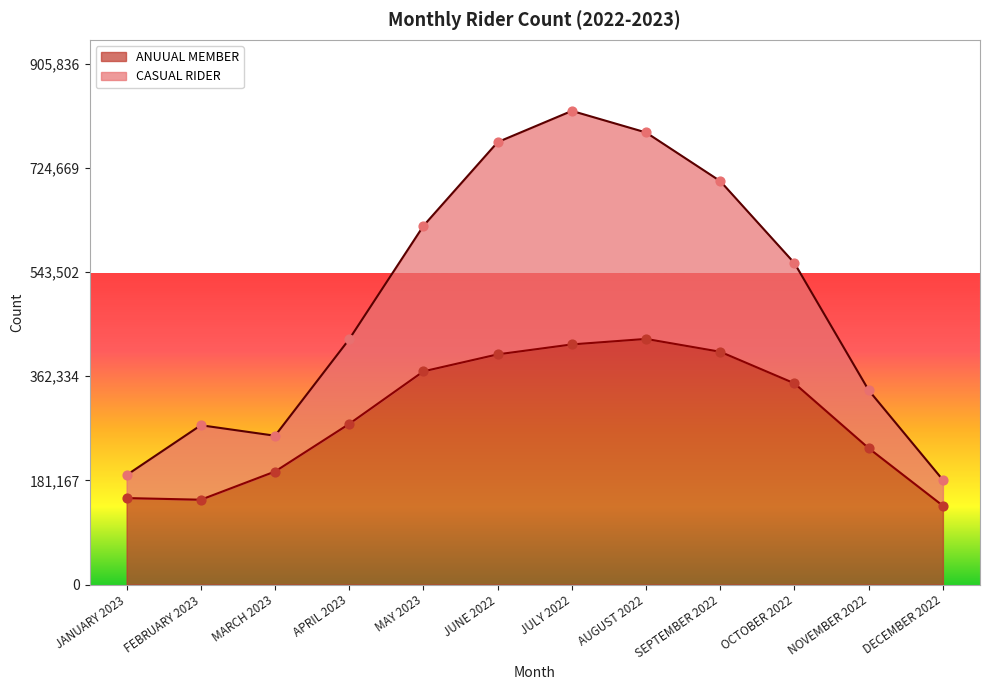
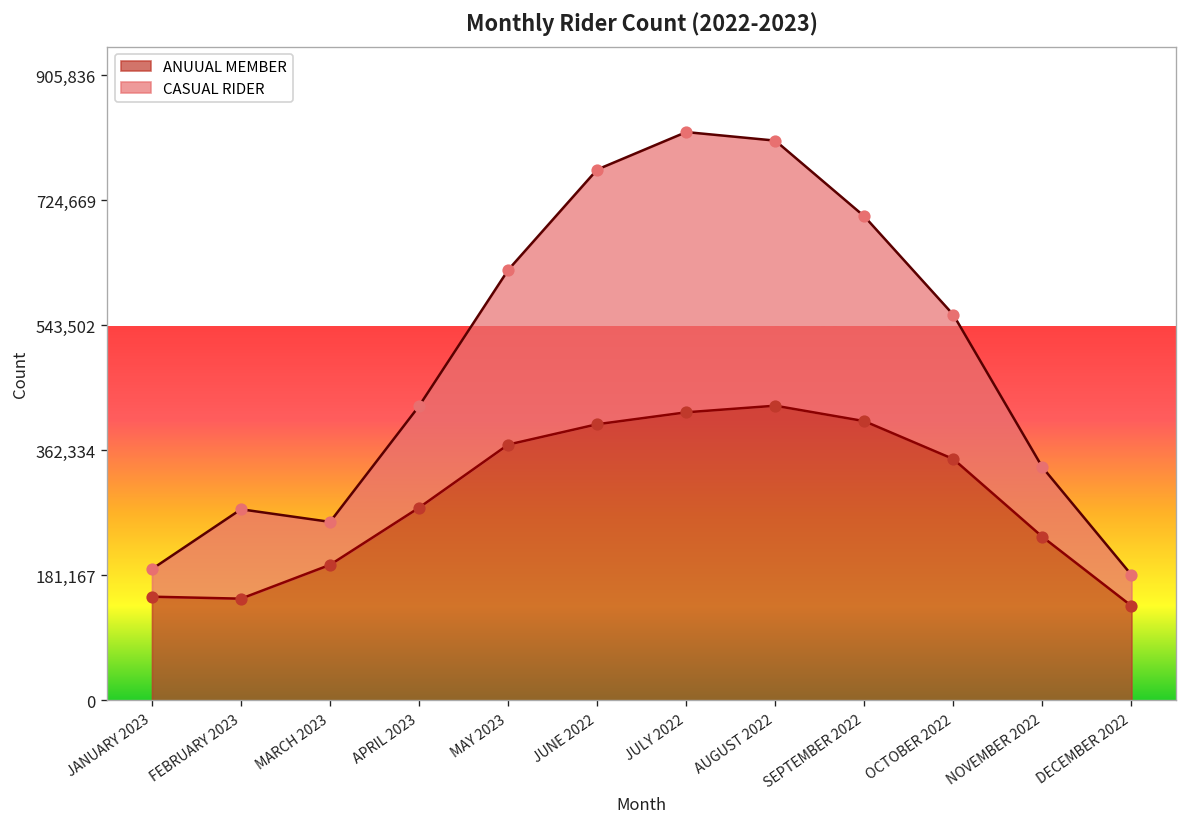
  {
    "ANUUAL MEMBER": {
      "JANUARY 2023": "150,000",
      "FEBRUARY 2023": "150,000",
      "MARCH 2023": "200,000",
      "APRIL 2023": "280,000",
      "MAY 2023": "370,000",
      "JUNE 2022": "400,000",
      "JULY 2022": "420,000",
      "AUGUST 2022": "430,000",
      "SEPTEMBER 2022": "400,000",
      "OCTOBER 2022": "350,000",
      "NOVEMBER 2022": "240,000",
      "DECEMBER 2022": "140,000"
    },
    "CASUAL RIDER": {
      "JANUARY 2023": "40,000",
      "FEBRUARY 2023": "130,000",
      "MARCH 2023": "60,000",
      "APRIL 2023": "150,000",
      "MAY 2023": "250,000",
      "JUNE 2022": "370,000",
      "JULY 2022": "410,000",
-     "AUGUST 2022": "360,000",
+     "AUGUST 2022": "380,000",
      "SEPTEMBER 2022": "300,000",
      "OCTOBER 2022": "210,000",
      "NOVEMBER 2022": "100,000",
      "DECEMBER 2022": "40,000"
    }
  }
